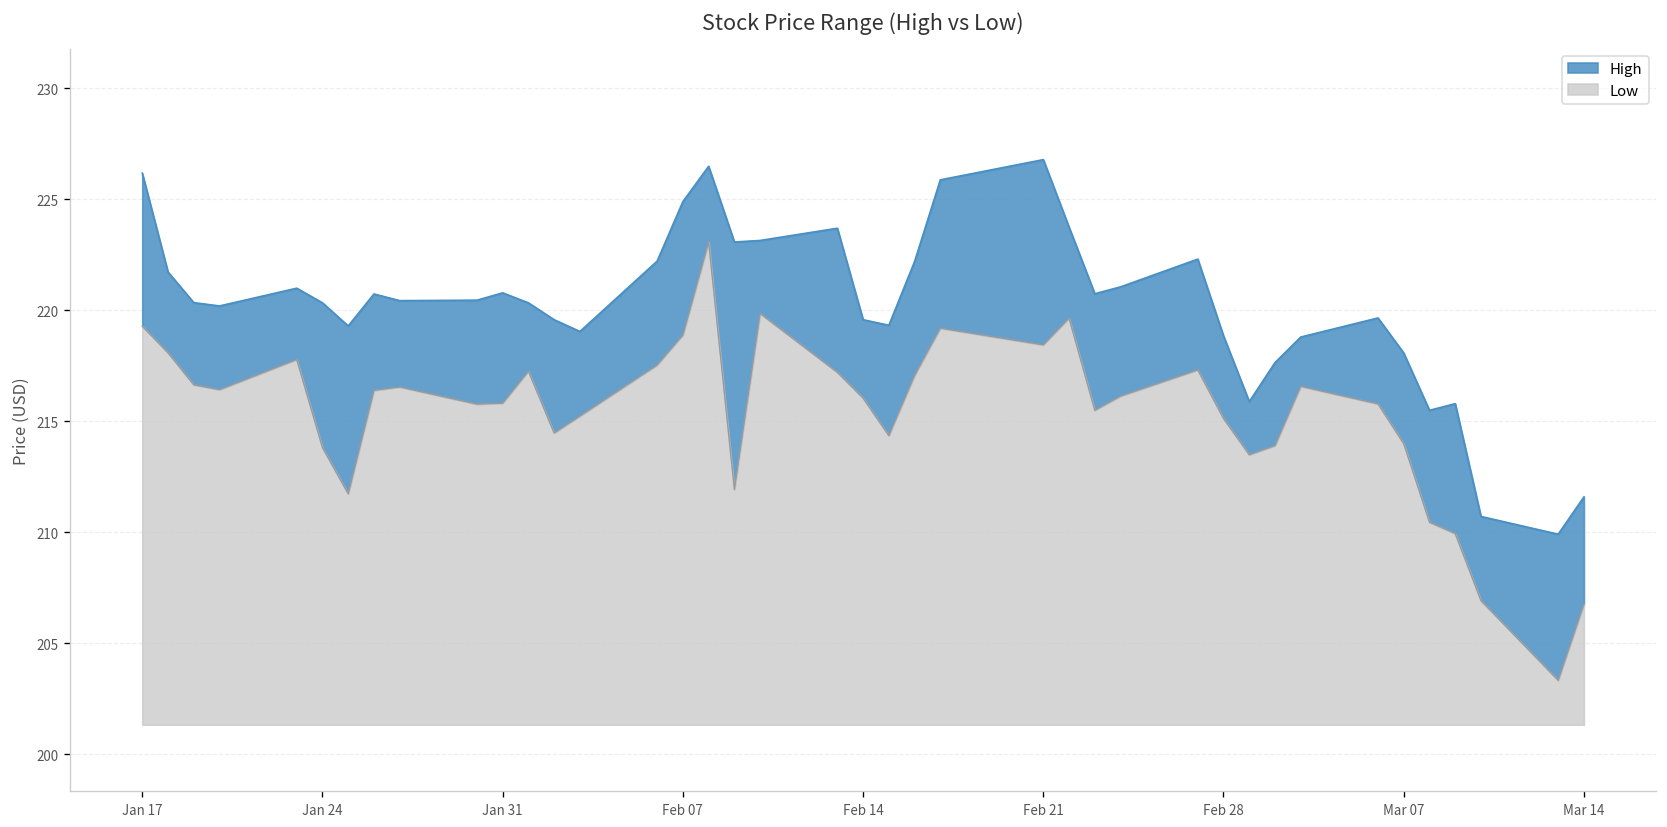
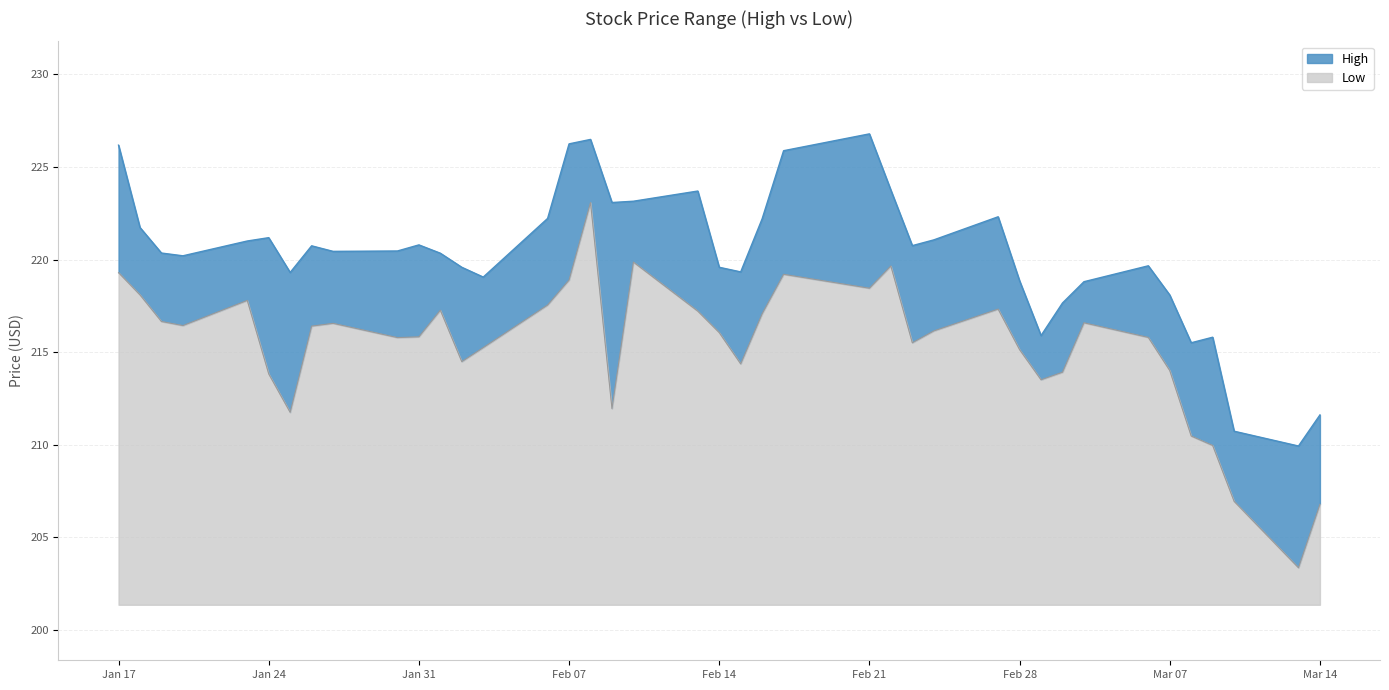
  {
    "High": {
      "Jan 17": 226.2,
-     "Jan 24": 220.3,
+     "Jan 24": 221.2,
      "Jan 31": 220.8,
-     "Feb 07": 224.9,
+     "Feb 07": 226.3,
      "Feb 14": 219.6,
      "Feb 21": 226.8,
      "Feb 28": 218.9,
      "Mar 07": 218.1,
      "Mar 14": 211.6
    },
    "Low": {
      "Jan 17": 219.3,
      "Jan 24": 213.8,
      "Jan 31": 215.8,
      "Feb 07": 218.9,
      "Feb 14": 216.1,
      "Feb 21": 218.4,
      "Feb 28": 215.1,
      "Mar 07": 214.0,
      "Mar 14": 206.8
    }
  }
